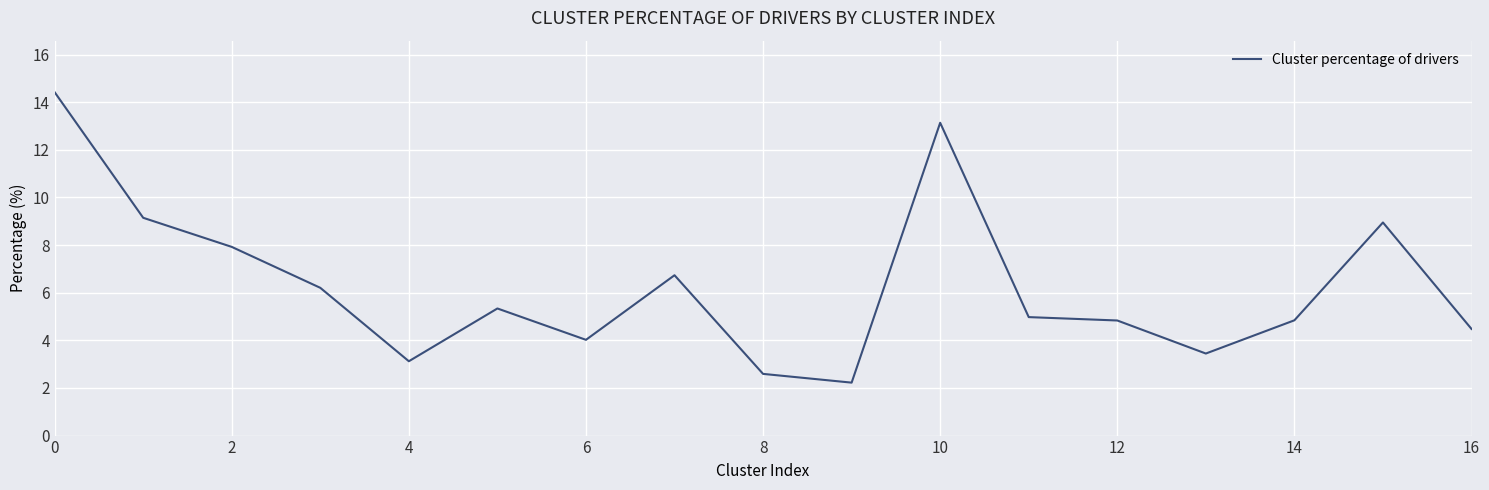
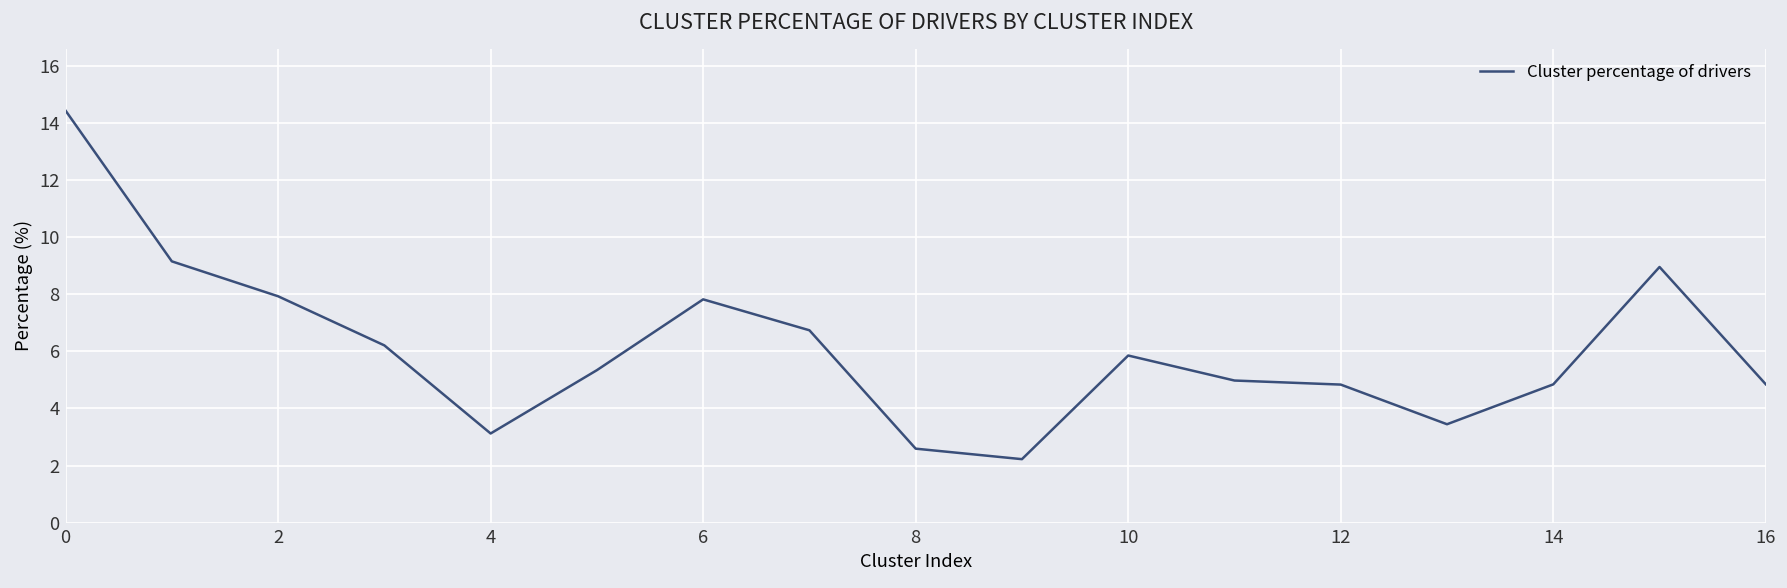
  {
    "0": 14.4,
    "2": 7.9,
    "4": 3.1,
-   "6": 4.0,
+   "6": 7.8,
    "8": 2.6,
-   "10": 13.1,
+   "10": 5.9,
    "12": 4.8,
    "14": 4.8,
-   "16": 4.5
+   "16": 4.8
  }
